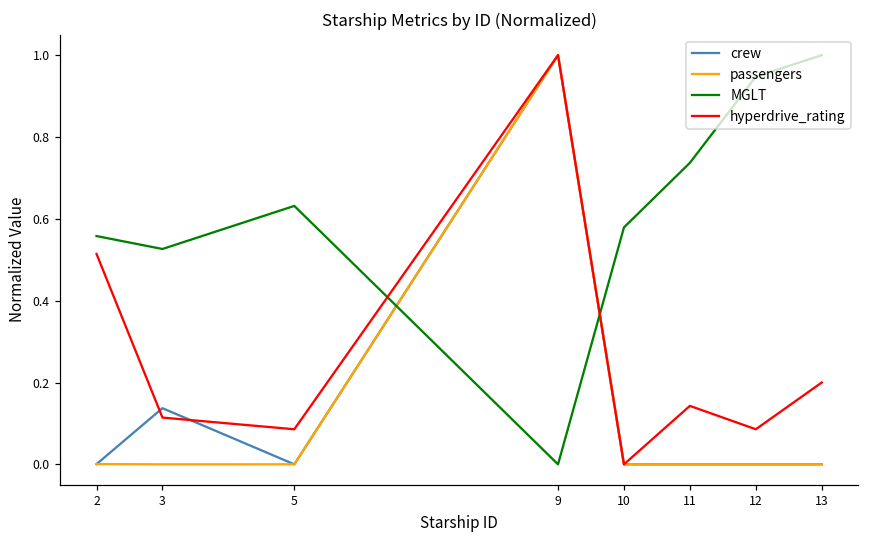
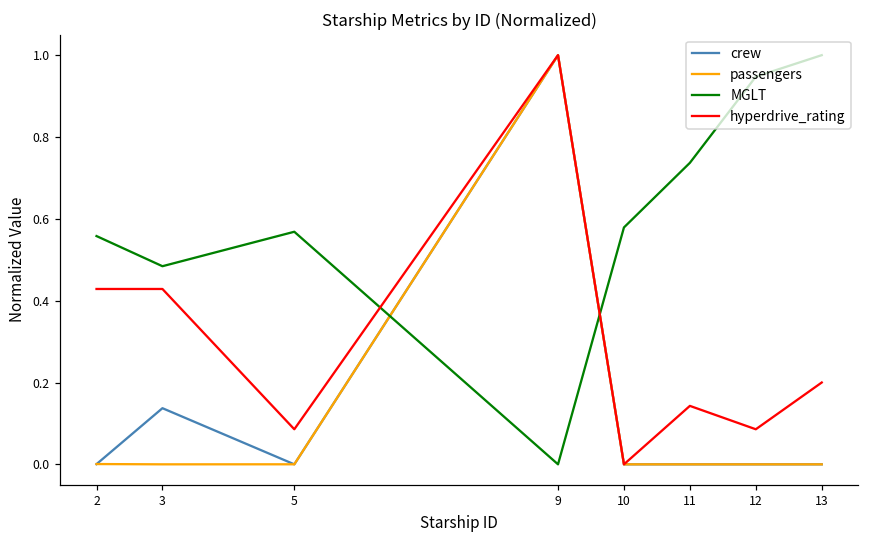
  {
    "crew": {
      "3": 0.14
    },
    "passengers": {
      "3": 0.00
    },
    "MGLT": {
      "2": 0.56,
-     "3": 0.53,
-     "5": 0.63,
+     "3": 0.48,
+     "5": 0.57,
      "9": 0.00,
      "10": 0.58,
      "11": 0.74
    },
    "hyperdrive_rating": {
-     "2": 0.51,
-     "3": 0.11,
+     "2": 0.43,
+     "3": 0.43,
      "5": 0.09,
      "11": 0.14,
      "12": 0.09,
      "13": 0.20
    }
  }
